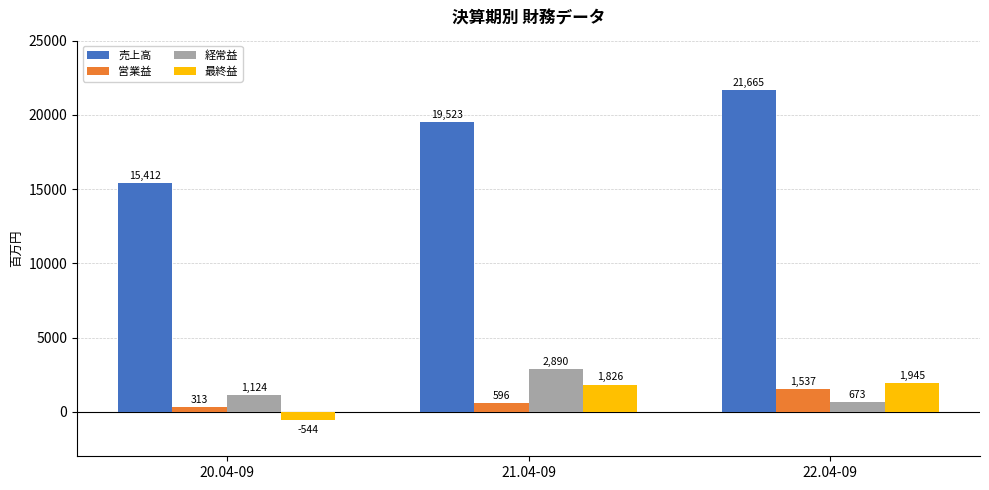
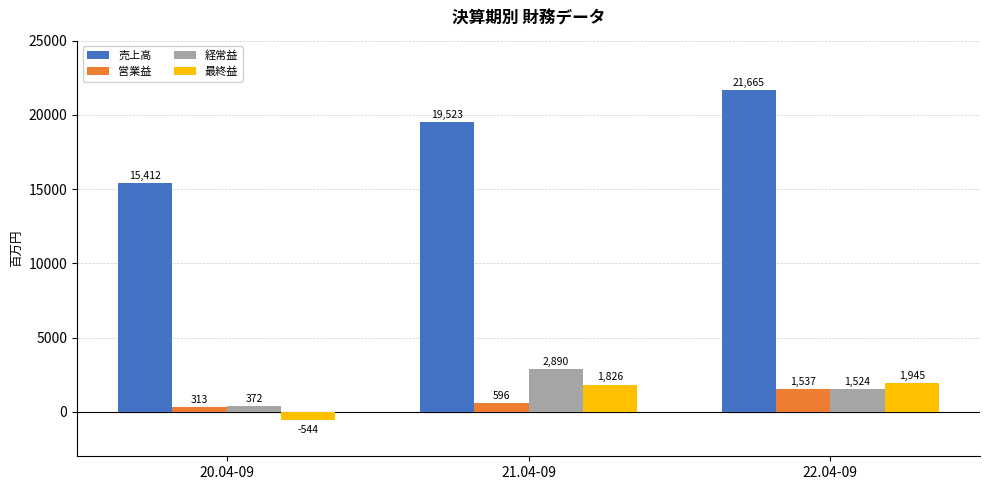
  {
    "売上高": {
      "20.04-09": "15,412",
      "21.04-09": "19,523",
      "22.04-09": "21,665"
    },
    "営業益": {
      "20.04-09": "313",
      "21.04-09": "596",
      "22.04-09": "1,537"
    },
    "経常益": {
-     "20.04-09": "1,124",
+     "20.04-09": "372",
      "21.04-09": "2,890",
-     "22.04-09": "673"
+     "22.04-09": "1,524"
    },
    "最終益": {
      "20.04-09": "-544",
      "21.04-09": "1,826",
      "22.04-09": "1,945"
    }
  }
